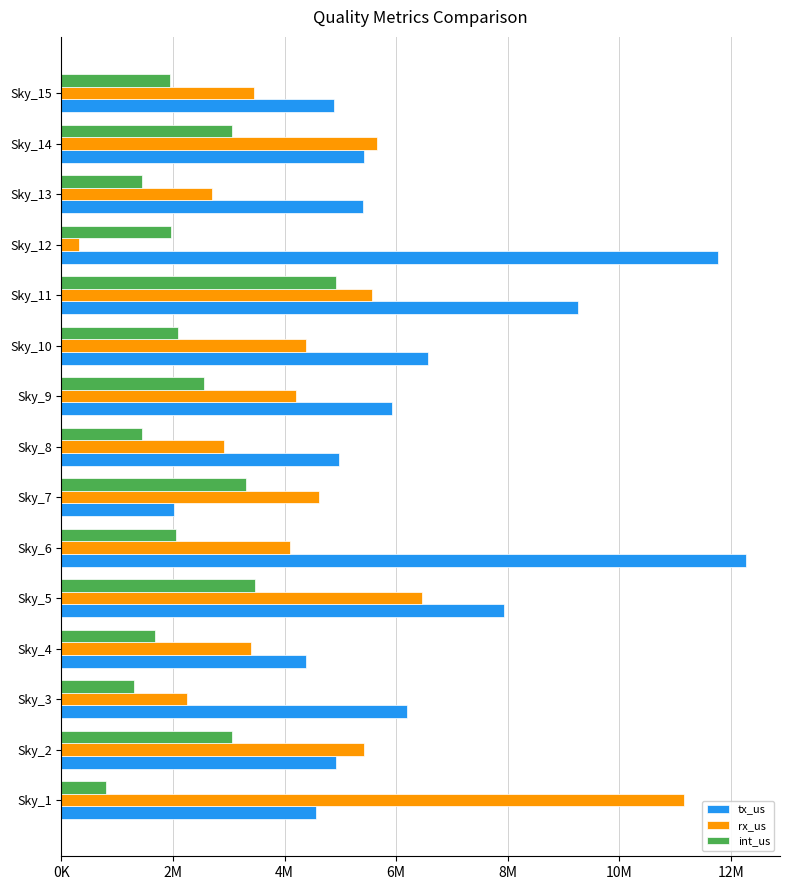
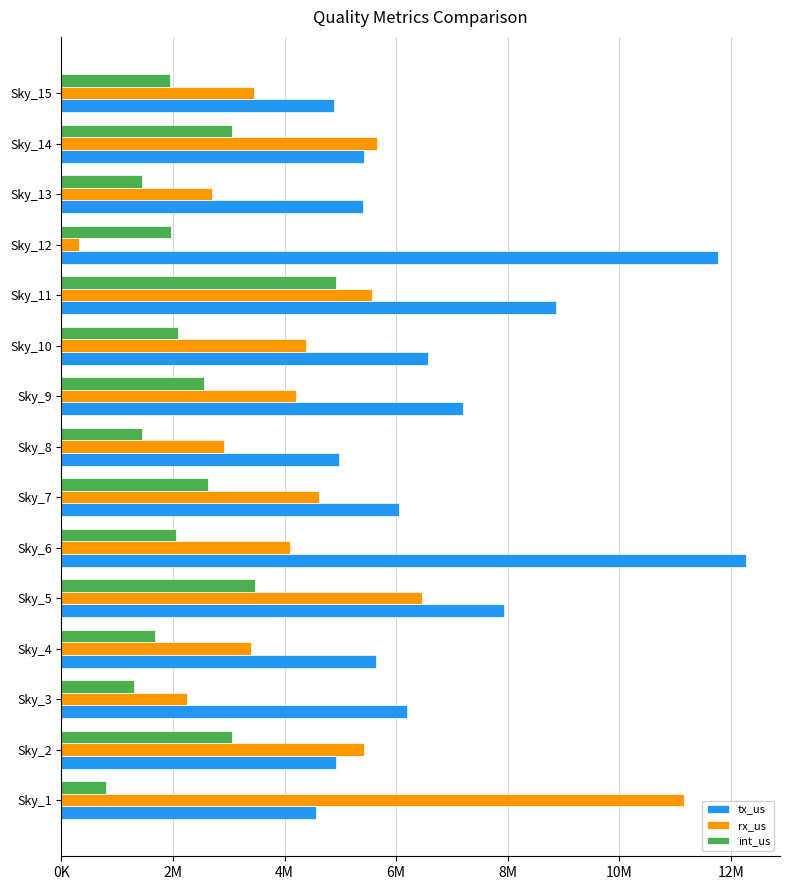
  {
    "tx_us": {
      "Sky_15": 4900000,
      "Sky_14": 5400000,
      "Sky_13": 5400000,
      "Sky_12": 11800000,
-     "Sky_11": 9300000,
+     "Sky_11": 8900000,
      "Sky_10": 6600000,
-     "Sky_9": 5900000,
+     "Sky_9": 7200000,
      "Sky_8": 5000000,
-     "Sky_7": 2000000,
+     "Sky_7": 6100000,
      "Sky_6": 12300000,
      "Sky_5": 7900000,
-     "Sky_4": 4400000,
+     "Sky_4": 5600000,
      "Sky_3": 6200000,
      "Sky_2": 4900000,
      "Sky_1": 4600000
    },
    "rx_us": {
      "Sky_15": 3500000,
      "Sky_14": 5700000,
      "Sky_13": 2700000,
      "Sky_12": 300000,
      "Sky_11": 5600000,
      "Sky_10": 4400000,
      "Sky_9": 4200000,
      "Sky_8": 2900000,
      "Sky_7": 4600000,
      "Sky_6": 4100000,
      "Sky_5": 6500000,
      "Sky_4": 3400000,
      "Sky_3": 2200000,
      "Sky_2": 5400000,
      "Sky_1": 11200000
    },
    "int_us": {
      "Sky_15": 1900000,
      "Sky_14": 3100000,
      "Sky_13": 1400000,
      "Sky_12": 2000000,
      "Sky_11": 4900000,
      "Sky_10": 2100000,
      "Sky_9": 2600000,
      "Sky_8": 1400000,
-     "Sky_7": 3300000,
+     "Sky_7": 2600000,
      "Sky_6": 2100000,
      "Sky_5": 3500000,
      "Sky_4": 1700000,
      "Sky_3": 1300000,
      "Sky_2": 3100000,
      "Sky_1": 800000
    }
  }
